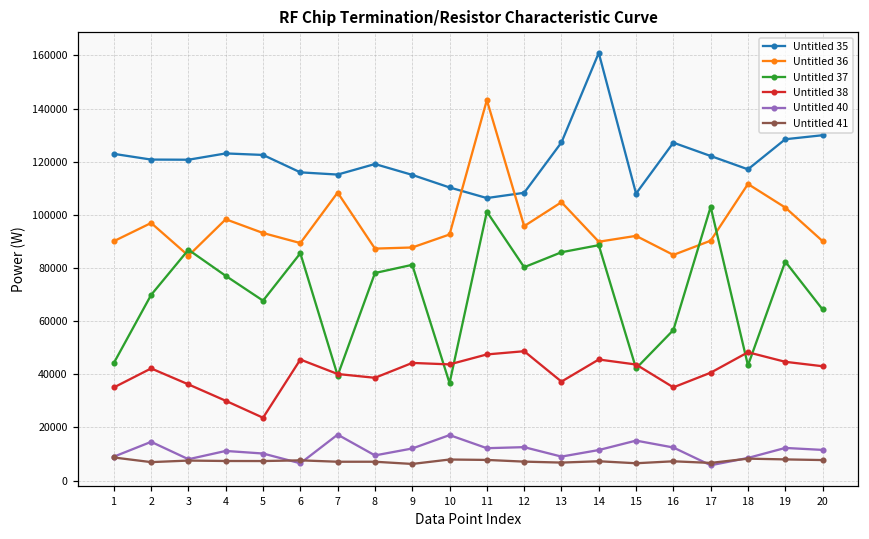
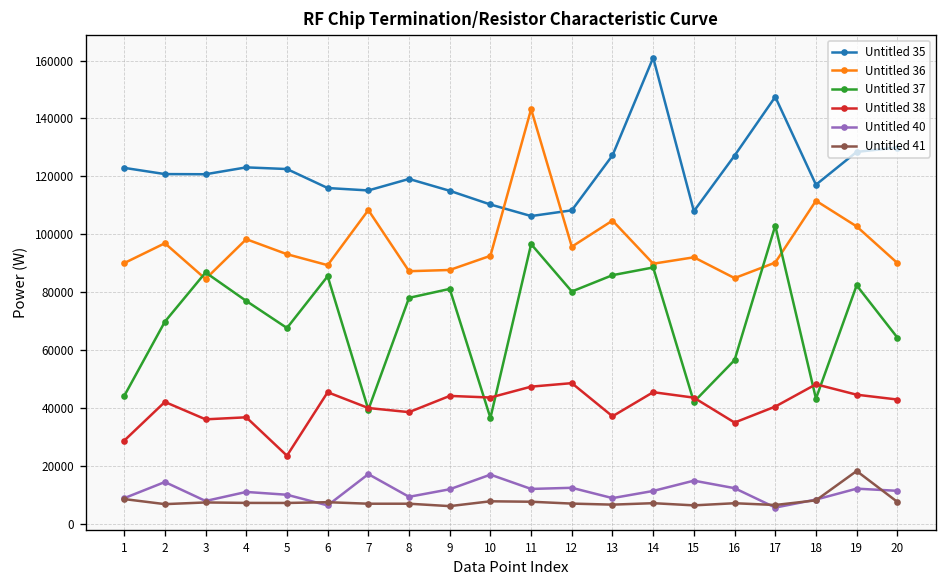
  {
    "Untitled 35": {
      "1": 123000,
      "2": 121000,
      "3": 121000,
      "4": 123000,
      "5": 123000,
      "6": 116000,
      "7": 115000,
      "8": 119000,
      "9": 115000,
      "10": 110000,
      "11": 106000,
      "12": 108000,
      "13": 127000,
      "14": 161000,
      "15": 108000,
      "16": 127000,
-     "17": 122000,
+     "17": 147000,
      "18": 117000,
      "19": 128000
    },
    "Untitled 36": {
      "1": 90000,
      "2": 97000,
      "3": 85000,
      "4": 98000,
      "5": 93000,
      "6": 89000,
      "7": 108000,
      "8": 87000,
      "9": 88000,
      "10": 93000,
      "11": 143000,
      "12": 96000,
      "13": 105000,
      "14": 90000,
      "15": 92000,
      "16": 85000,
      "17": 90000,
      "18": 112000,
      "19": 103000,
      "20": 90000
    },
    "Untitled 37": {
      "1": 44000,
      "2": 70000,
      "3": 87000,
      "4": 77000,
      "5": 68000,
      "6": 86000,
      "8": 78000,
      "9": 81000,
      "10": 37000,
-     "11": 101000,
+     "11": 97000,
      "12": 80000,
      "13": 86000,
      "14": 89000,
      "15": 42000,
      "16": 57000,
      "17": 103000,
      "18": 43000,
      "19": 82000,
      "20": 64000
    },
    "Untitled 38": {
-     "1": 35000,
+     "1": 29000,
      "2": 42000,
      "3": 36000,
-     "4": 30000,
+     "4": 37000,
      "5": 24000,
      "6": 46000,
      "8": 39000,
      "9": 44000,
      "10": 44000,
      "11": 47000,
      "12": 49000,
      "13": 37000,
      "14": 46000,
      "15": 44000,
      "16": 35000,
      "17": 41000,
      "18": 48000,
      "19": 45000,
      "20": 43000
    },
    "Untitled 40": {
      "2": 15000,
      "4": 11000,
      "5": 10000,
      "6": 6000,
      "7": 17000,
      "8": 9000,
      "9": 12000,
      "10": 17000,
      "11": 12000,
      "12": 13000,
      "13": 9000,
      "14": 11000,
      "15": 15000,
      "16": 12000,
      "19": 12000,
      "20": 12000
    },
    "Untitled 41": {
      "2": 7000,
      "4": 7000,
      "5": 7000,
      "6": 8000,
      "7": 7000,
      "8": 7000,
      "9": 6000,
      "10": 8000,
      "11": 8000,
      "12": 7000,
      "13": 7000,
      "14": 7000,
      "15": 6000,
      "16": 7000,
-     "19": 8000,
+     "19": 18000,
      "20": 8000
    }
  }
